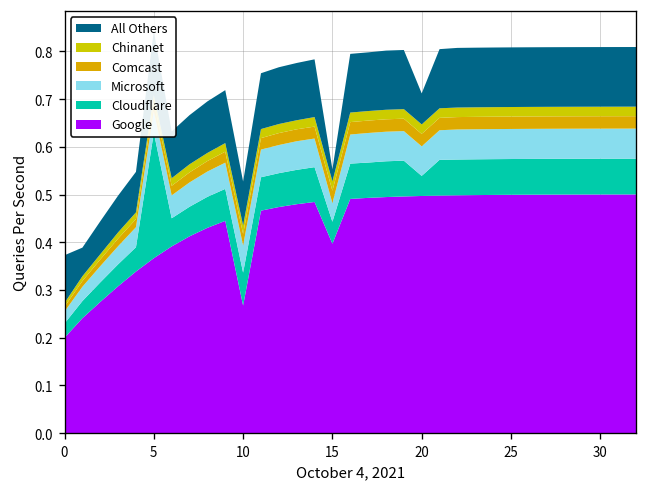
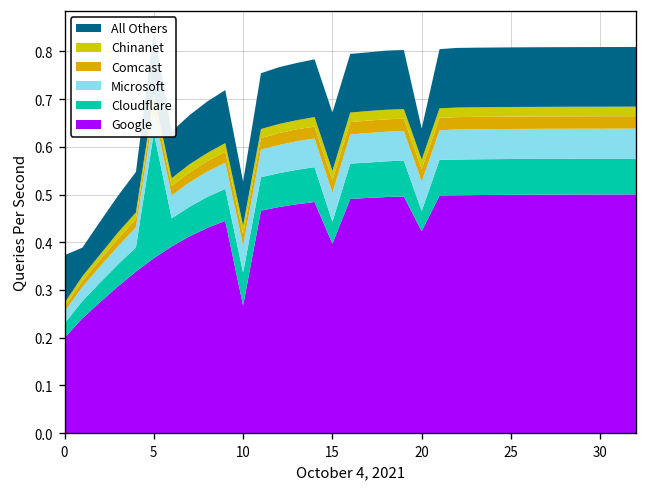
  {
    "Google": {
-     "20": 0.50
+     "20": 0.42
    },
    "Microsoft": {
-     "15": 0.04
+     "15": 0.06
    },
    "All Others": {
      "0": 0.10,
      "10": 0.09,
-     "15": 0.03,
+     "15": 0.12,
      "20": 0.06,
      "25": 0.13,
      "30": 0.13
    }
  }
